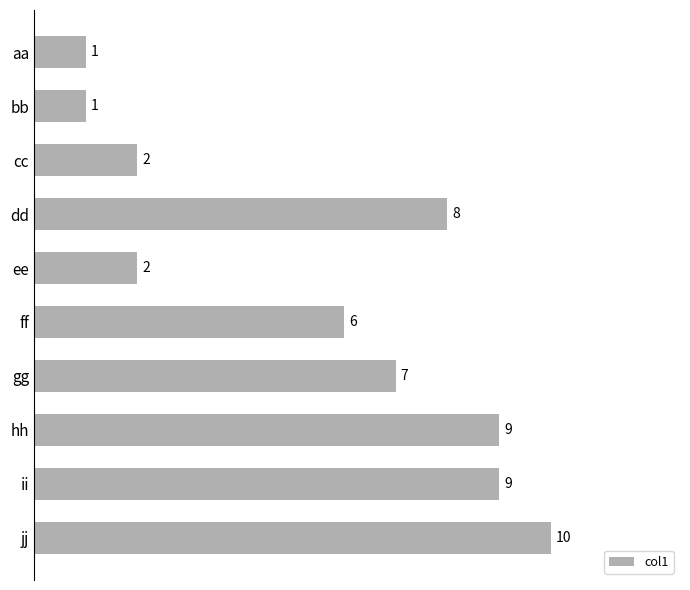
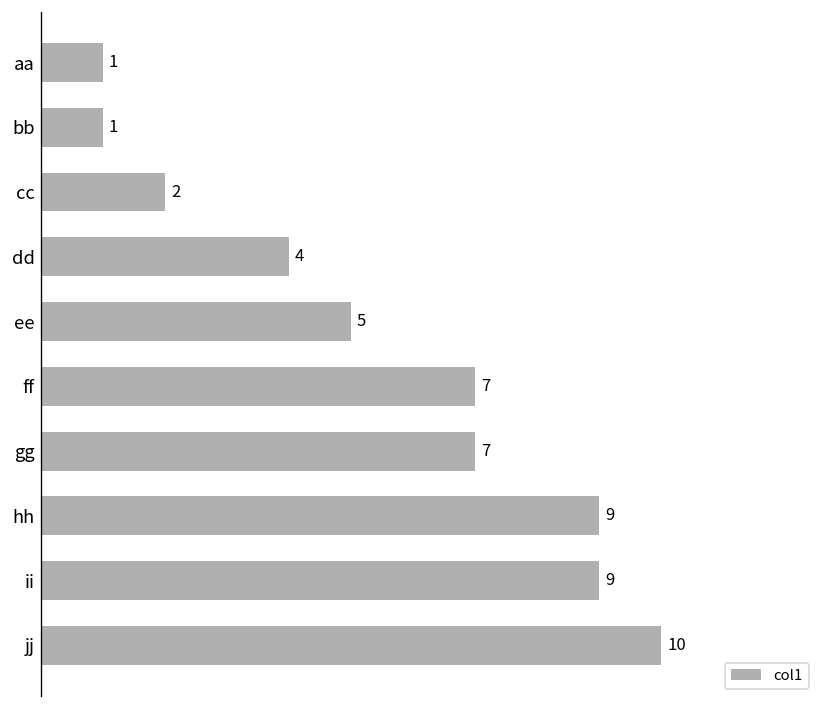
  {
    "aa": 1,
    "bb": 1,
    "cc": 2,
-   "dd": 8,
-   "ee": 2,
-   "ff": 6,
+   "dd": 4,
+   "ee": 5,
+   "ff": 7,
    "gg": 7,
    "hh": 9,
    "ii": 9,
    "jj": 10
  }
